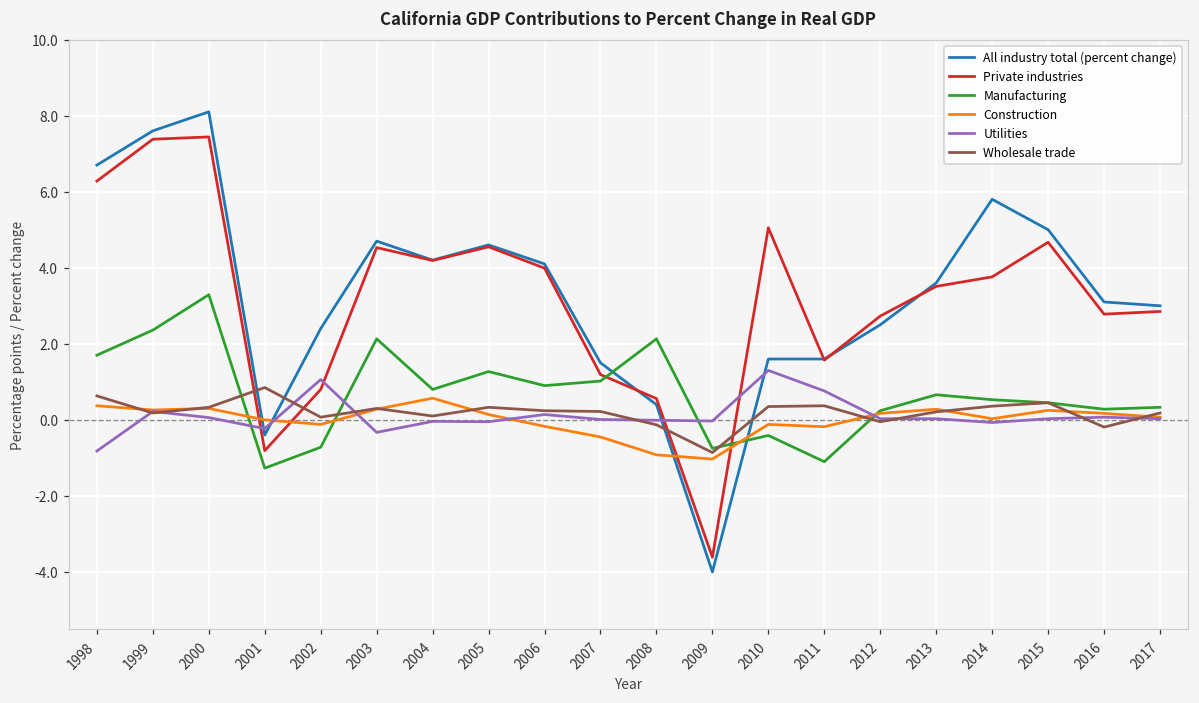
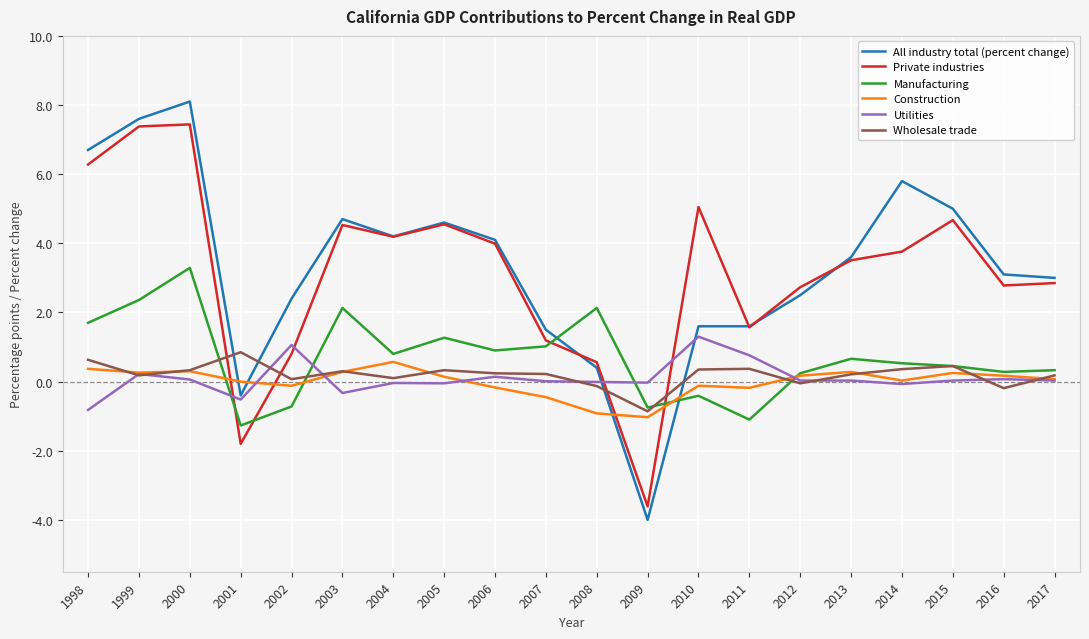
  {
    "All industry total (percent change)": {
      "1998": 6.7,
      "1999": 7.6,
      "2000": 8.1,
      "2001": -0.4,
      "2002": 2.4,
      "2003": 4.7,
      "2006": 4.1,
      "2007": 1.5,
      "2008": 0.4,
      "2009": -4.0,
      "2010": 1.6,
      "2012": 2.5,
      "2013": 3.6,
      "2014": 5.8,
      "2015": 5.0,
      "2016": 3.1,
      "2017": 3.0
    },
    "Private industries": {
      "1998": 6.3,
      "1999": 7.4,
      "2000": 7.4,
-     "2001": -0.8,
+     "2001": -1.8,
      "2002": 0.8,
      "2003": 4.5,
      "2006": 4.0,
      "2007": 1.2,
      "2008": 0.6,
      "2009": -3.6,
      "2010": 5.1,
      "2012": 2.7,
      "2013": 3.5,
      "2014": 3.8,
      "2015": 4.7,
      "2016": 2.8,
      "2017": 2.9
    },
    "Manufacturing": {
      "1998": 1.7,
      "1999": 2.4,
      "2000": 3.3,
      "2001": -1.3,
      "2002": -0.7,
      "2003": 2.1,
      "2004": 0.8,
      "2005": 1.3,
      "2006": 0.9,
      "2007": 1.0,
      "2008": 2.1,
      "2009": -0.8,
      "2010": -0.4,
      "2011": -1.1,
      "2013": 0.7,
      "2014": 0.5,
      "2016": 0.3,
      "2017": 0.3
    },
    "Construction": {
      "1998": 0.4,
      "2001": 0.0,
      "2002": -0.1,
      "2004": 0.6,
      "2005": 0.1,
      "2006": -0.2,
      "2007": -0.5,
      "2008": -0.9,
      "2009": -1.0,
      "2010": -0.1,
      "2011": -0.2,
      "2014": 0.0,
      "2015": 0.3,
      "2016": 0.2
    },
    "Utilities": {
      "1998": -0.8,
      "2000": 0.1,
-     "2001": -0.2,
+     "2001": -0.5,
      "2002": 1.1,
      "2003": -0.3,
      "2004": 0.0,
      "2005": -0.1,
      "2006": 0.1,
      "2007": 0.0,
      "2008": 0.0,
      "2009": 0.0,
      "2010": 1.3,
      "2011": 0.8,
      "2012": 0.0,
      "2013": 0.0,
      "2014": -0.1,
      "2015": 0.0,
      "2016": 0.1
    },
    "Wholesale trade": {
      "1998": 0.6,
      "2001": 0.9,
      "2002": 0.1,
      "2004": 0.1,
      "2005": 0.3,
      "2006": 0.2,
      "2007": 0.2,
      "2008": -0.1,
      "2009": -0.9,
      "2010": 0.4,
      "2011": 0.4,
      "2012": -0.1,
      "2014": 0.4,
      "2016": -0.2,
      "2017": 0.2
    }
  }
